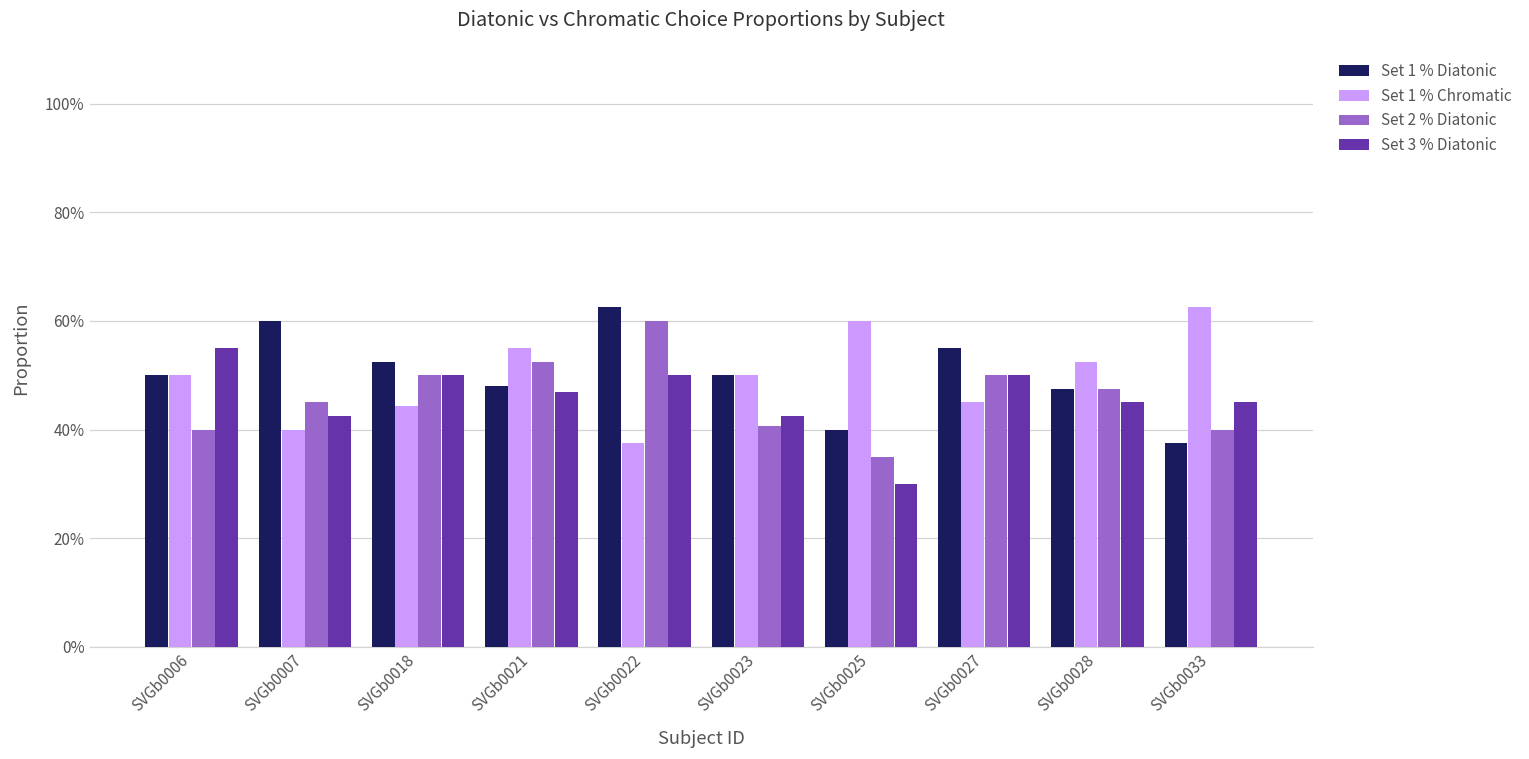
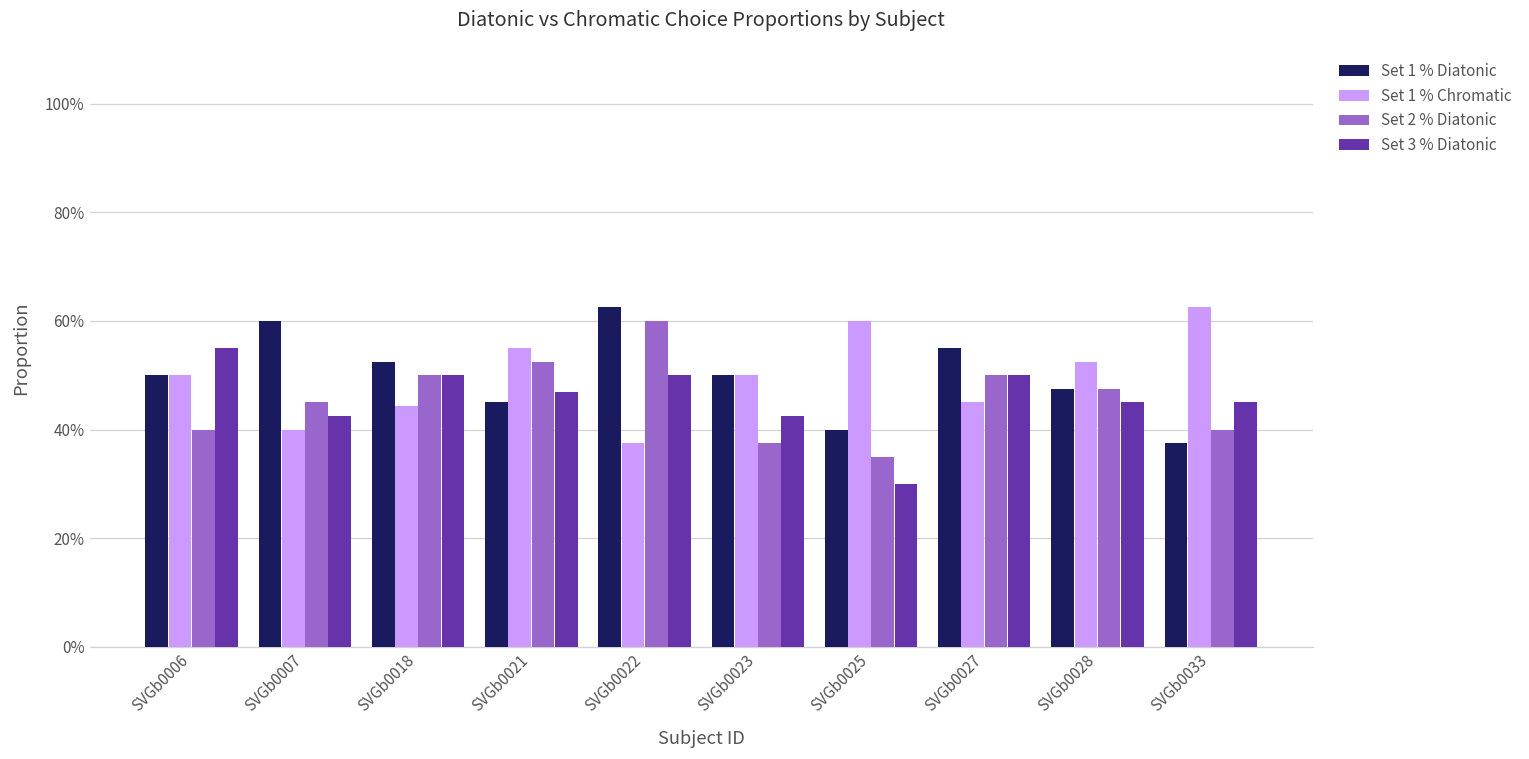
  {
    "Set 1 % Diatonic": {
      "SVGb0006": "50%",
      "SVGb0007": "60%",
      "SVGb0018": "53%",
-     "SVGb0021": "48%",
+     "SVGb0021": "45%",
      "SVGb0022": "63%",
      "SVGb0023": "50%",
      "SVGb0025": "40%",
      "SVGb0027": "55%",
      "SVGb0028": "48%",
      "SVGb0033": "38%"
    },
    "Set 1 % Chromatic": {
      "SVGb0006": "50%",
      "SVGb0007": "40%",
      "SVGb0018": "44%",
      "SVGb0021": "55%",
      "SVGb0022": "38%",
      "SVGb0023": "50%",
      "SVGb0025": "60%",
      "SVGb0027": "45%",
      "SVGb0028": "53%",
      "SVGb0033": "63%"
    },
    "Set 2 % Diatonic": {
      "SVGb0006": "40%",
      "SVGb0007": "45%",
      "SVGb0018": "50%",
      "SVGb0021": "53%",
      "SVGb0022": "60%",
-     "SVGb0023": "41%",
+     "SVGb0023": "38%",
      "SVGb0025": "35%",
      "SVGb0027": "50%",
      "SVGb0028": "48%",
      "SVGb0033": "40%"
    },
    "Set 3 % Diatonic": {
      "SVGb0006": "55%",
      "SVGb0007": "43%",
      "SVGb0018": "50%",
      "SVGb0021": "47%",
      "SVGb0022": "50%",
      "SVGb0023": "43%",
      "SVGb0025": "30%",
      "SVGb0027": "50%",
      "SVGb0028": "45%",
      "SVGb0033": "45%"
    }
  }
